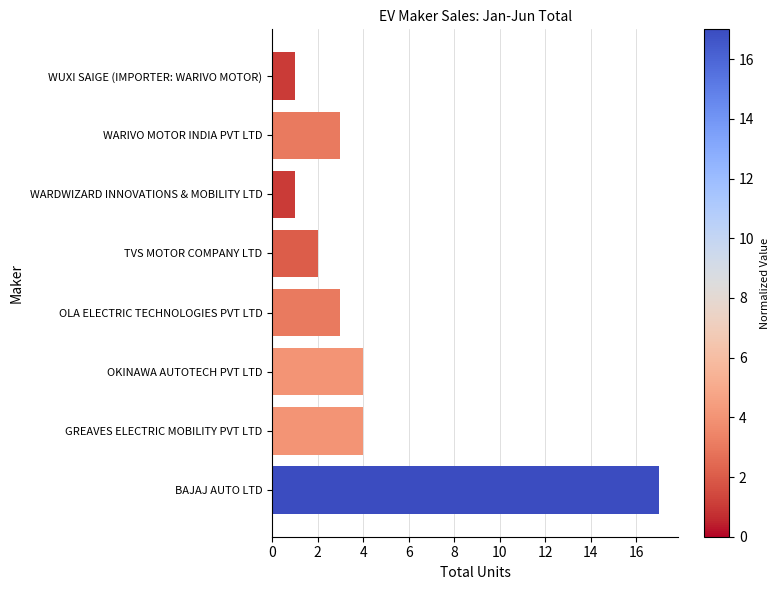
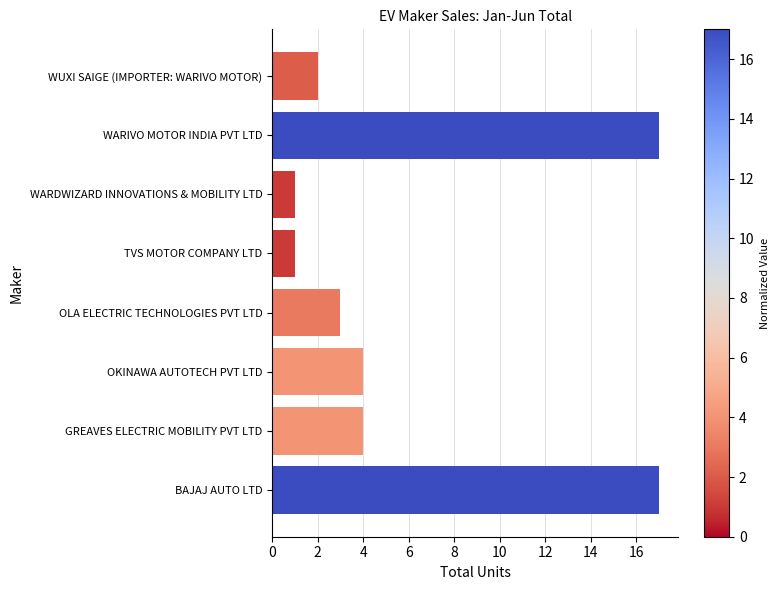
  {
-   "WUXI SAIGE (IMPORTER: WARIVO MOTOR)": 1,
-   "WARIVO MOTOR INDIA PVT LTD": 3,
+   "WUXI SAIGE (IMPORTER: WARIVO MOTOR)": 2,
+   "WARIVO MOTOR INDIA PVT LTD": 17,
    "WARDWIZARD INNOVATIONS & MOBILITY LTD": 1,
-   "TVS MOTOR COMPANY LTD": 2,
+   "TVS MOTOR COMPANY LTD": 1,
    "OLA ELECTRIC TECHNOLOGIES PVT LTD": 3,
    "OKINAWA AUTOTECH PVT LTD": 4,
    "GREAVES ELECTRIC MOBILITY PVT LTD": 4,
    "BAJAJ AUTO LTD": 17
  }
